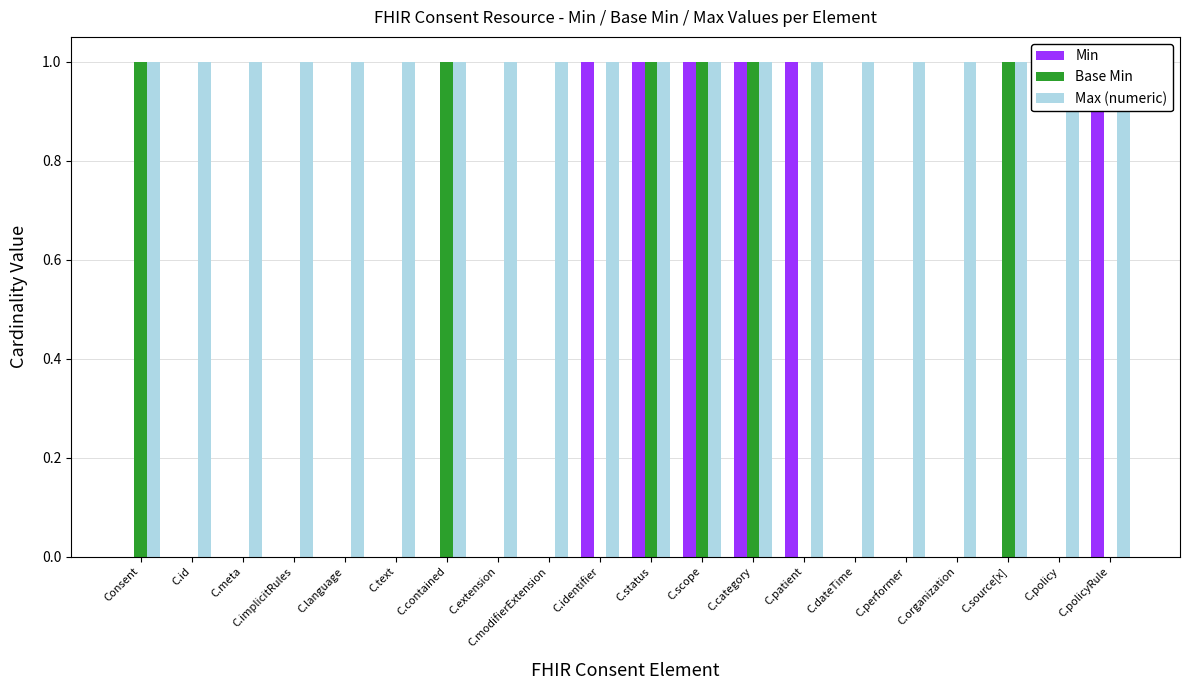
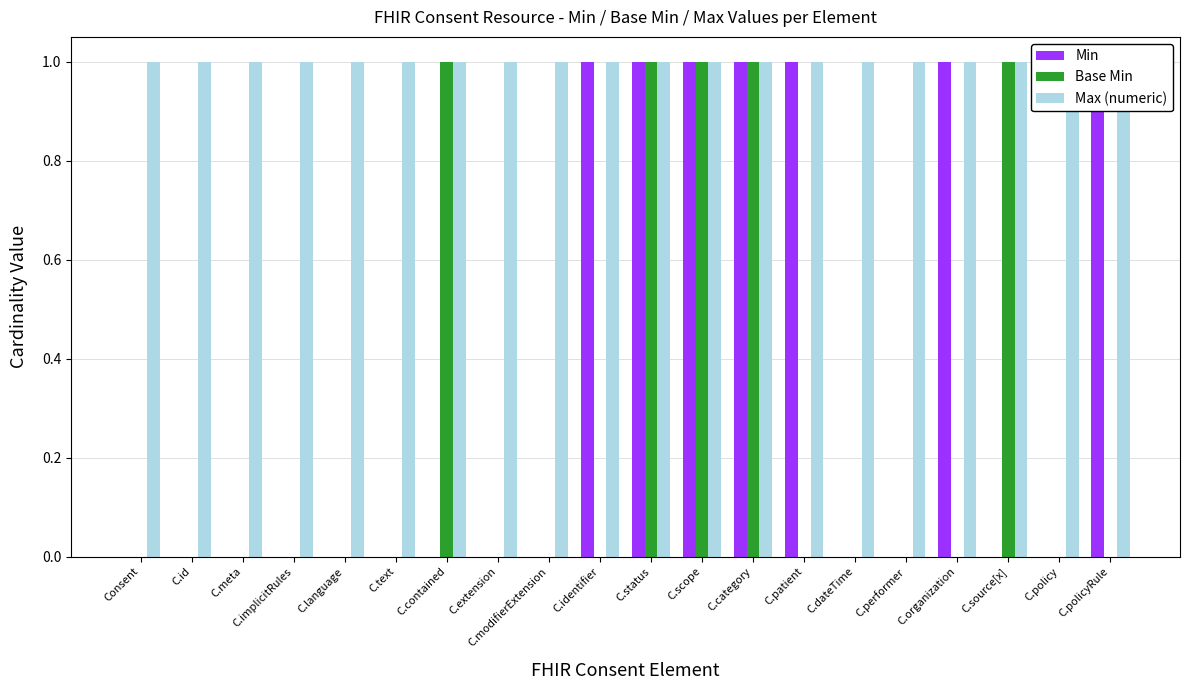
  {
    "Min": {
      "Consent": 0,
      "C.id": 0,
      "C.meta": 0,
      "C.implicitRules": 0,
      "C.language": 0,
      "C.text": 0,
      "C.contained": 0,
      "C.extension": 0,
      "C.modifierExtension": 0,
      "C.identifier": 1,
      "C.status": 1,
      "C.scope": 1,
      "C.category": 1,
      "C.patient": 1,
      "C.dateTime": 0,
      "C.performer": 0,
-     "C.organization": 0,
+     "C.organization": 1,
      "C.source[x]": 0,
      "C.policy": 0
    },
    "Base Min": {
-     "Consent": 1,
+     "Consent": 0,
      "C.id": 0,
      "C.meta": 0,
      "C.implicitRules": 0,
      "C.language": 0,
      "C.text": 0,
      "C.contained": 1,
      "C.extension": 0,
      "C.modifierExtension": 0,
      "C.identifier": 0,
      "C.status": 1,
      "C.scope": 1,
      "C.category": 1,
      "C.patient": 0,
      "C.dateTime": 0,
      "C.performer": 0,
      "C.organization": 0,
      "C.source[x]": 1,
      "C.policy": 0,
      "C.policyRule": 0
    },
    "Max (numeric)": {
      "Consent": 1,
      "C.id": 1,
      "C.meta": 1,
      "C.implicitRules": 1,
      "C.language": 1,
      "C.text": 1,
      "C.contained": 1,
      "C.extension": 1,
      "C.modifierExtension": 1,
      "C.identifier": 1,
      "C.status": 1,
      "C.scope": 1,
      "C.category": 1,
      "C.patient": 1,
      "C.dateTime": 1,
      "C.performer": 1,
      "C.organization": 1,
      "C.source[x]": 1
    }
  }
